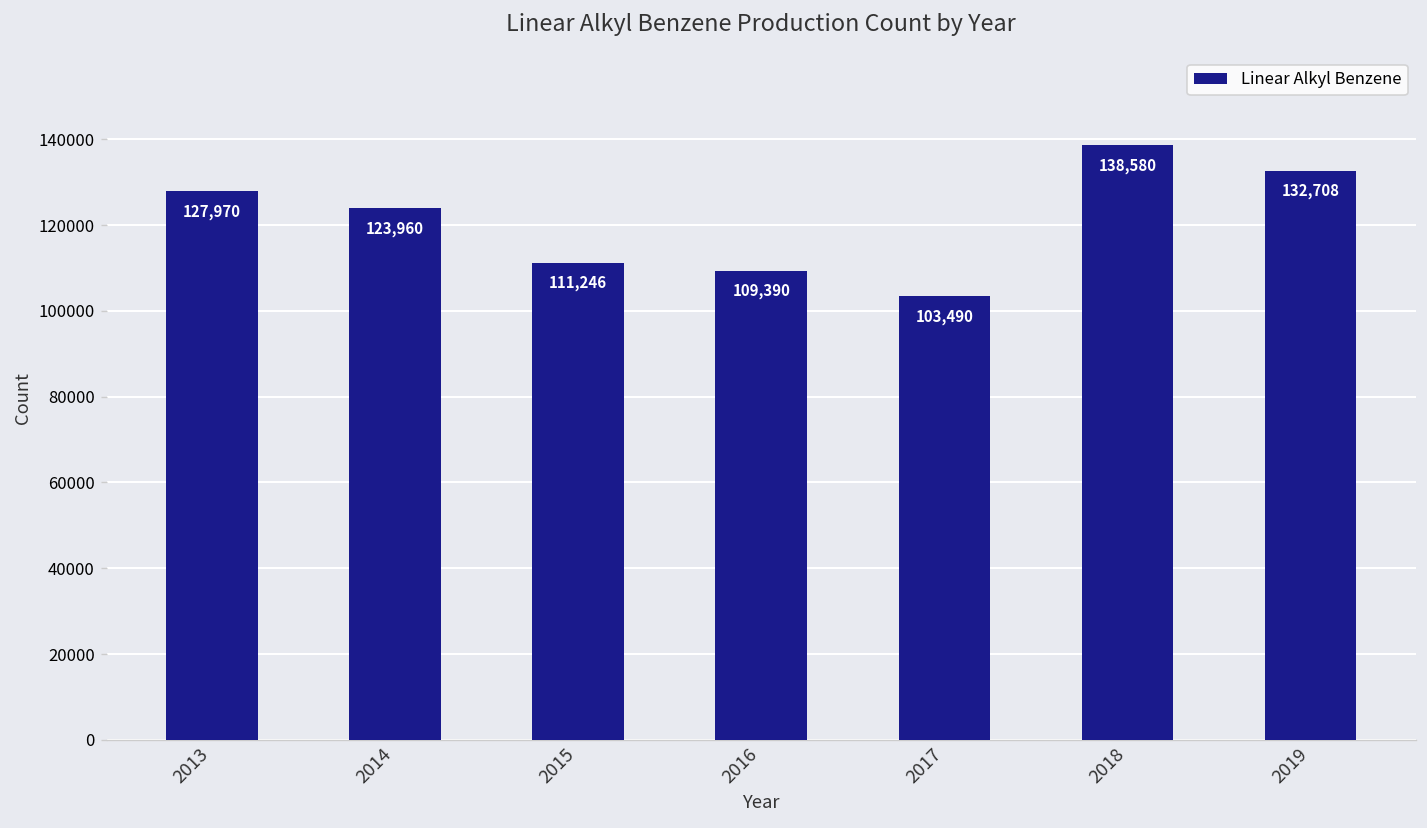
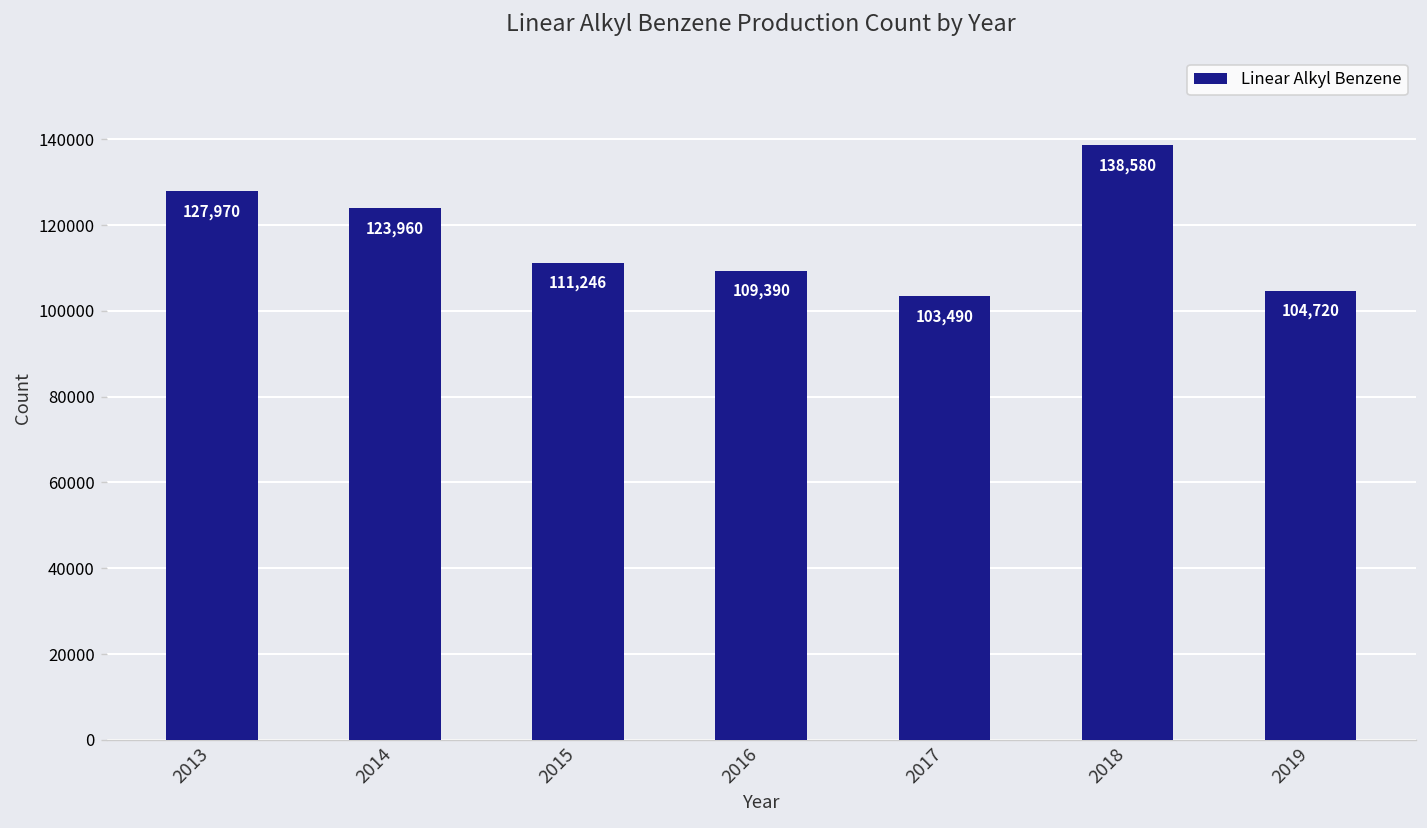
  {
    "2013": "127,970",
    "2014": "123,960",
    "2015": "111,246",
    "2016": "109,390",
    "2017": "103,490",
    "2018": "138,580",
-   "2019": "132,708"
+   "2019": "104,720"
  }
